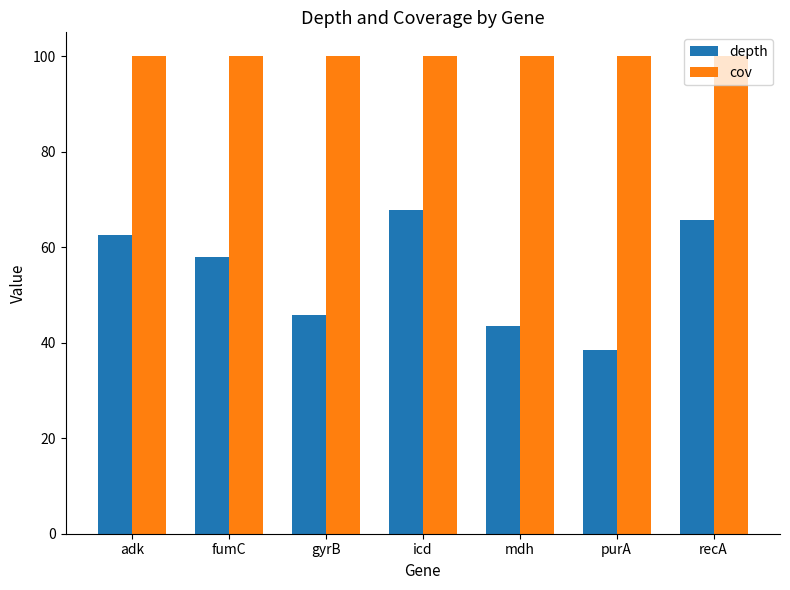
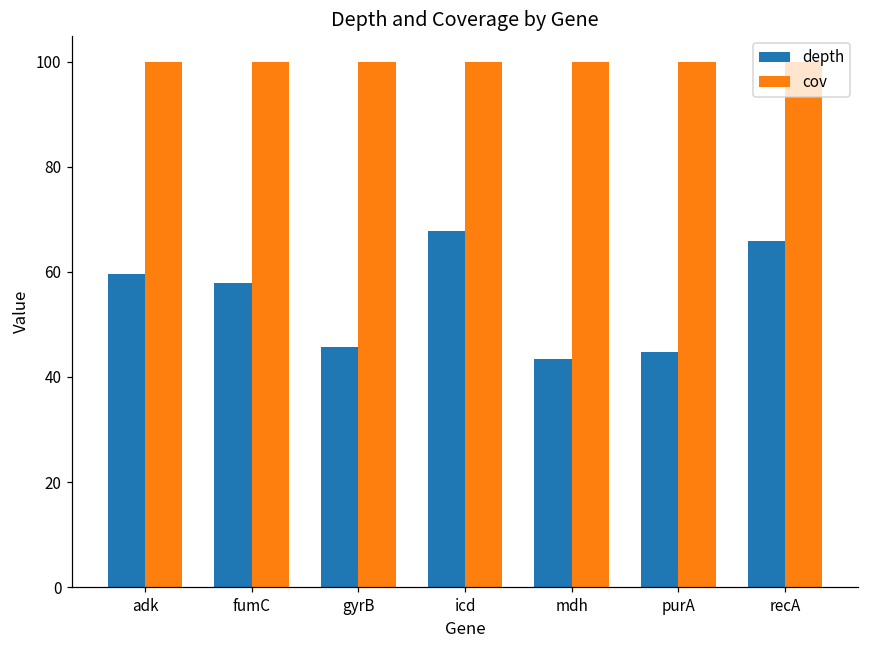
  {
    "depth": {
-     "adk": 63,
+     "adk": 60,
      "fumC": 58,
      "gyrB": 46,
      "icd": 68,
      "mdh": 43,
-     "purA": 38,
+     "purA": 45,
      "recA": 66
    },
    "cov": {
      "adk": 100,
      "fumC": 100,
      "gyrB": 100,
      "icd": 100,
      "mdh": 100,
      "purA": 100
    }
  }
